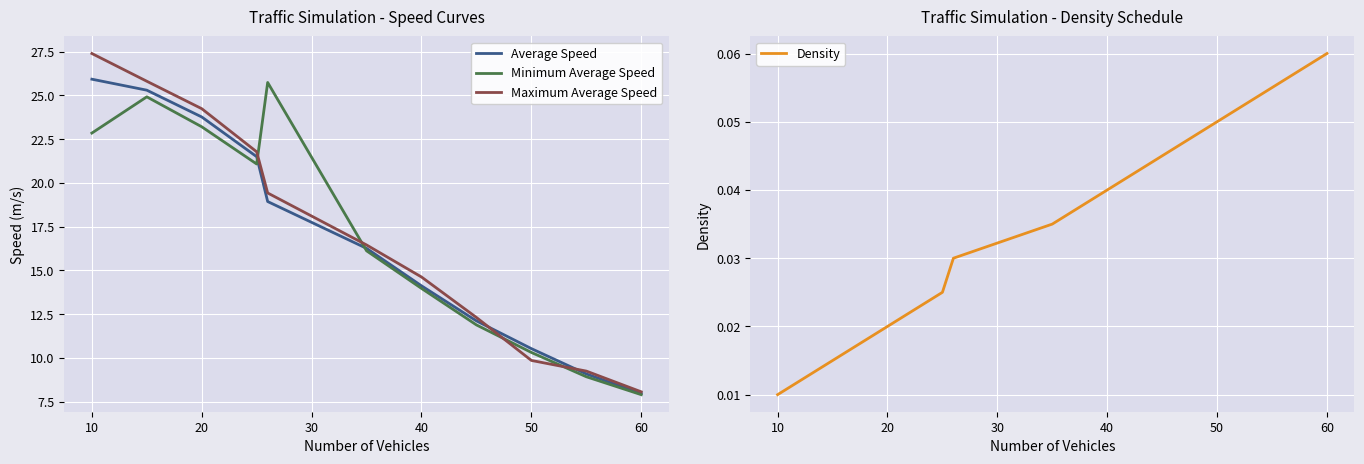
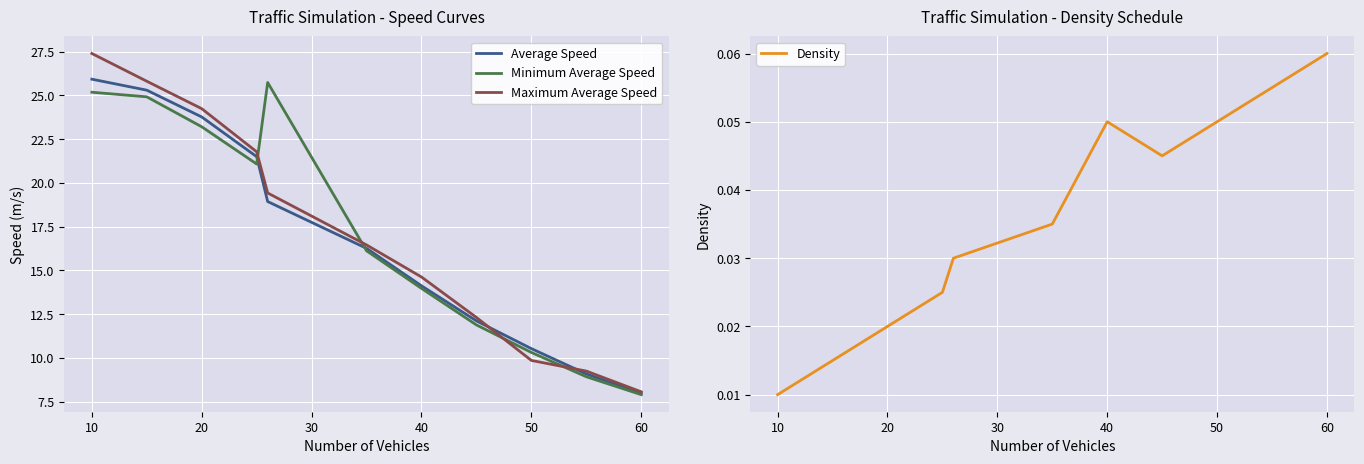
  {
    "Traffic Simulation - Speed Curves": {
      "Average Speed": {
        "10": 25.9,
        "20": 23.8,
        "40": 14.1,
        "50": 10.5
      },
      "Minimum Average Speed": {
-       "10": 22.8,
+       "10": 25.2,
        "20": 23.2,
        "40": 14.0,
        "50": 10.3
      },
      "Maximum Average Speed": {
        "10": 27.4,
        "20": 24.2,
        "40": 14.6,
        "50": 9.9
      }
    },
    "Traffic Simulation - Density Schedule": {
      "10": 0.01,
      "20": 0.02,
-     "40": 0.04,
+     "40": 0.05,
      "50": 0.05,
      "60": 0.06
    }
  }
